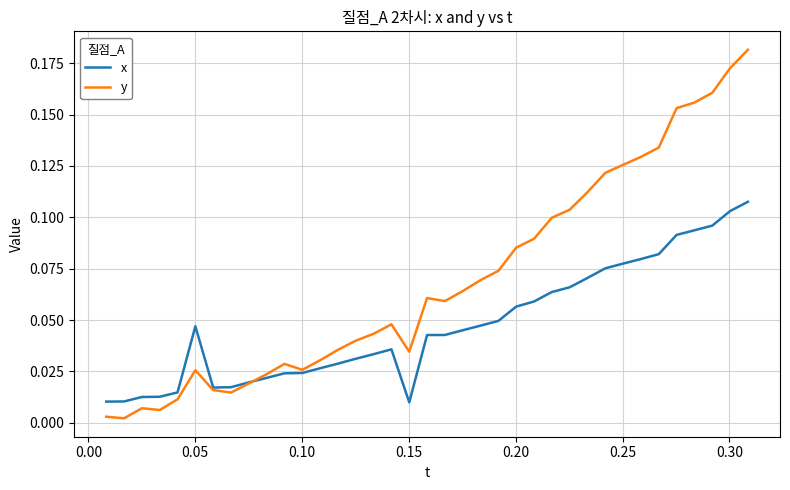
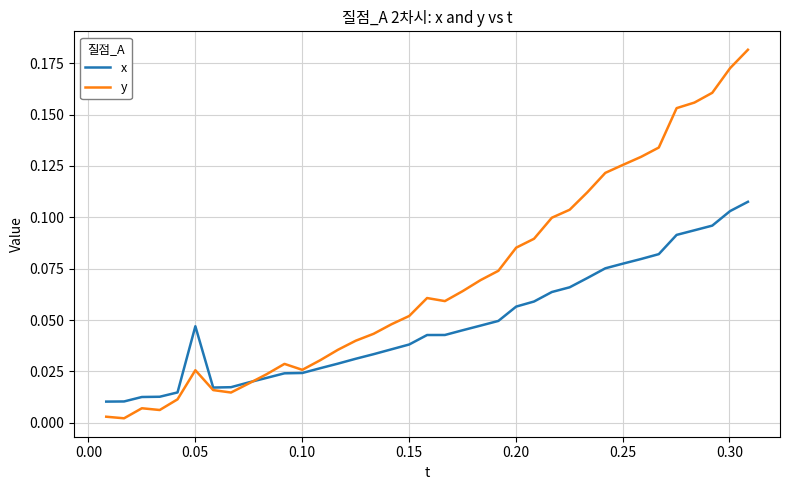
  {
    "x": {
      "0.05": 0.047,
      "0.10": 0.024,
-     "0.15": 0.010
+     "0.15": 0.038
    },
    "y": {
      "0.05": 0.026,
      "0.10": 0.026,
-     "0.15": 0.035
+     "0.15": 0.052
    }
  }
